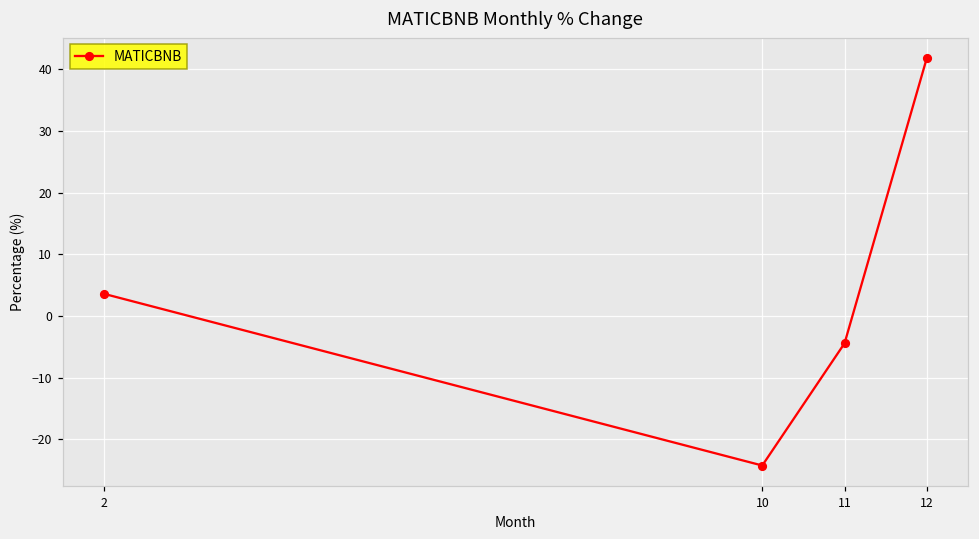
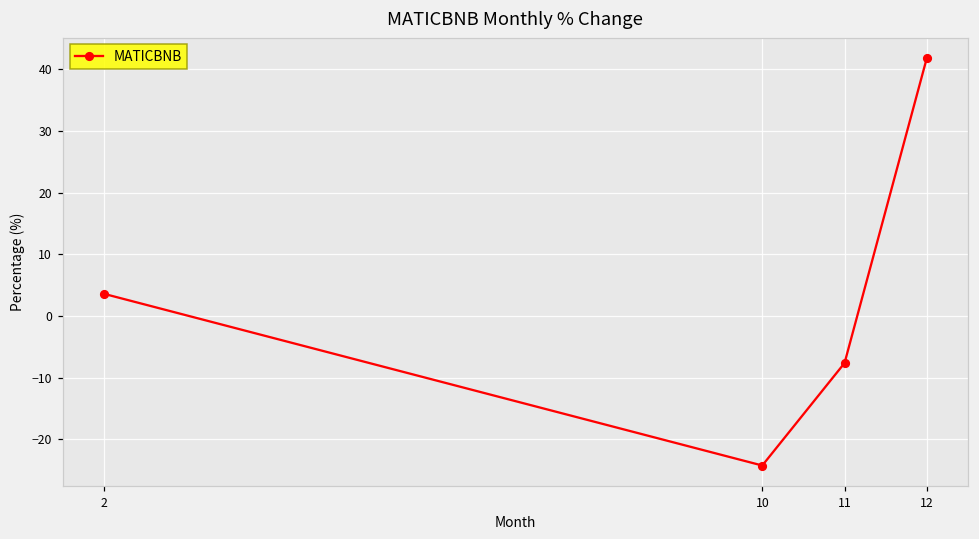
  {
    "2": 4,
    "10": -24,
-   "11": -4,
+   "11": -8,
    "12": 42
  }
